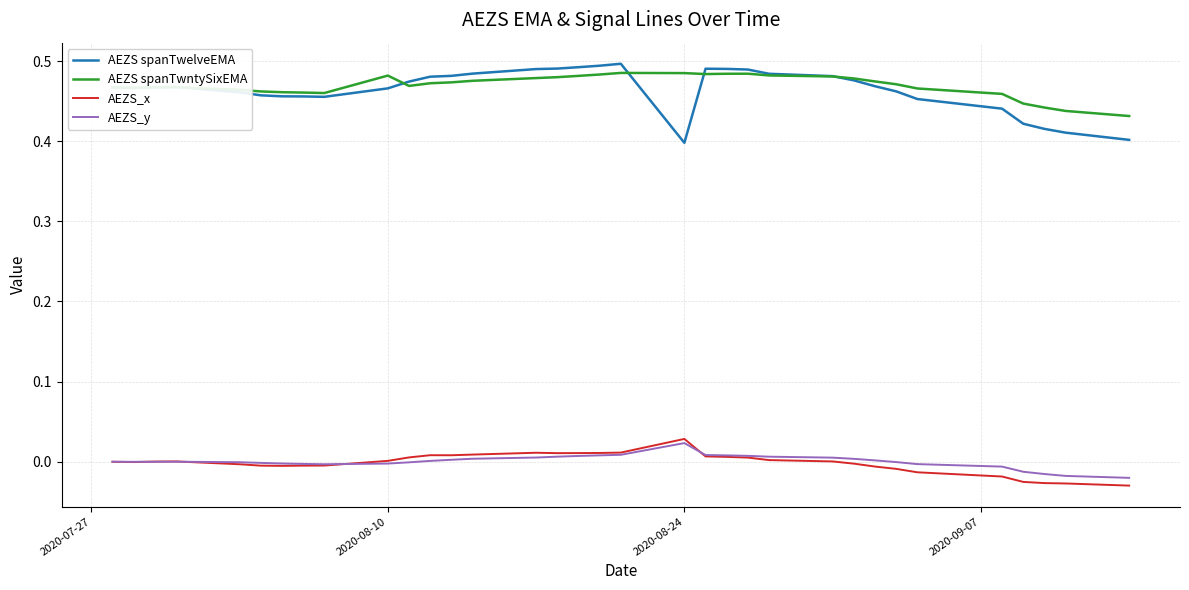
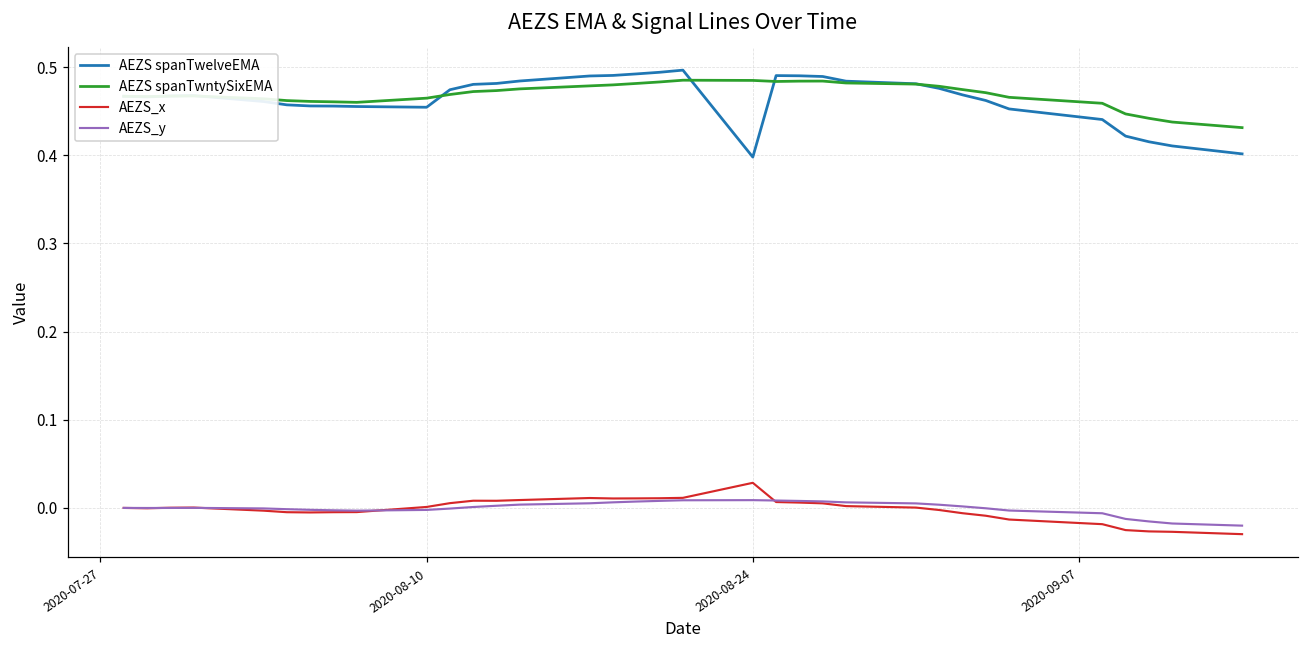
  {
    "AEZS spanTwelveEMA": {
-     "2020-08-10": 0.47,
+     "2020-08-10": 0.45,
      "2020-08-24": 0.40
    },
    "AEZS spanTwntySixEMA": {
-     "2020-08-10": 0.48,
+     "2020-08-10": 0.46,
      "2020-08-24": 0.48
    },
    "AEZS_x": {
      "2020-08-10": 0.00,
      "2020-08-24": 0.03
    },
    "AEZS_y": {
      "2020-08-10": 0.00,
-     "2020-08-24": 0.02
+     "2020-08-24": 0.01
    }
  }
